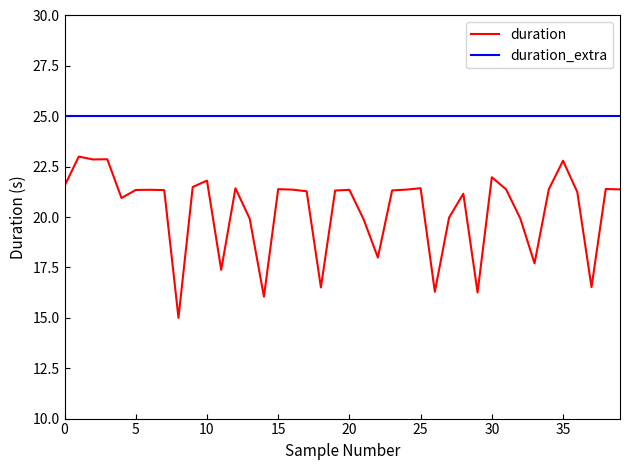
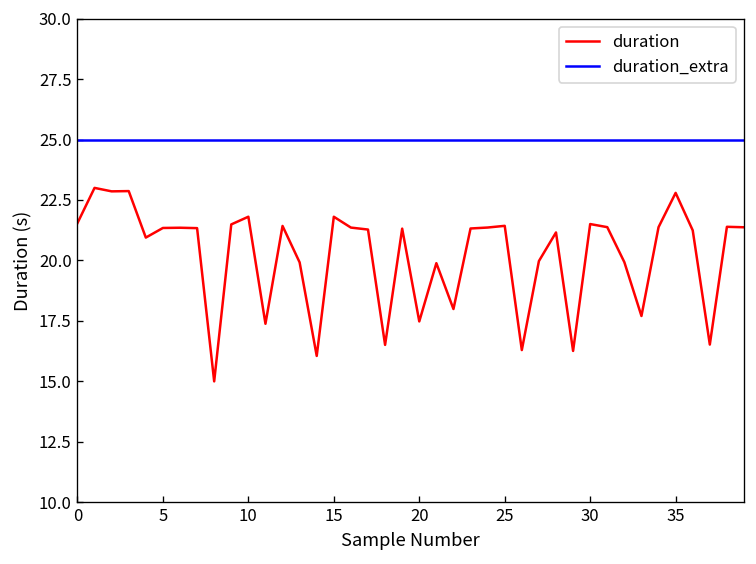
  {
    "duration": {
      "0": 21.5,
      "5": 21.3,
      "10": 21.8,
-     "15": 21.4,
-     "20": 21.4,
+     "15": 21.8,
+     "20": 17.5,
      "25": 21.4,
-     "30": 22.0,
+     "30": 21.5,
      "35": 22.8
    },
    "duration_extra": {
      "0": 25.0,
      "5": 25.0,
      "10": 25.0,
      "15": 25.0,
      "20": 25.0,
      "25": 25.0,
      "30": 25.0,
      "35": 25.0
    }
  }
